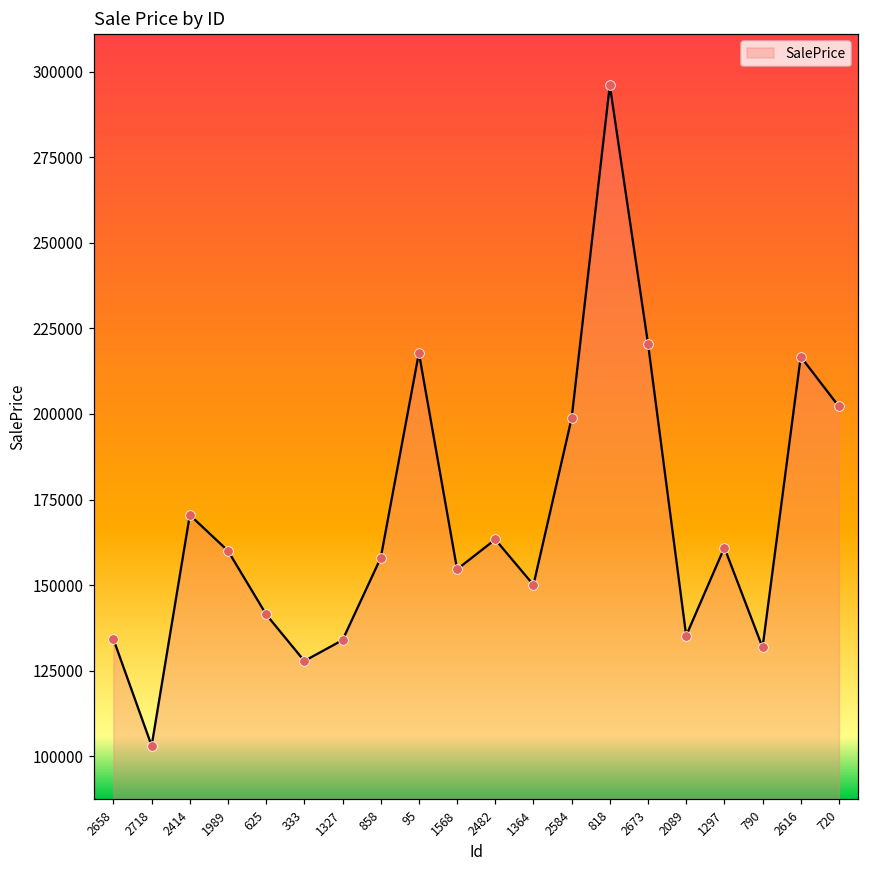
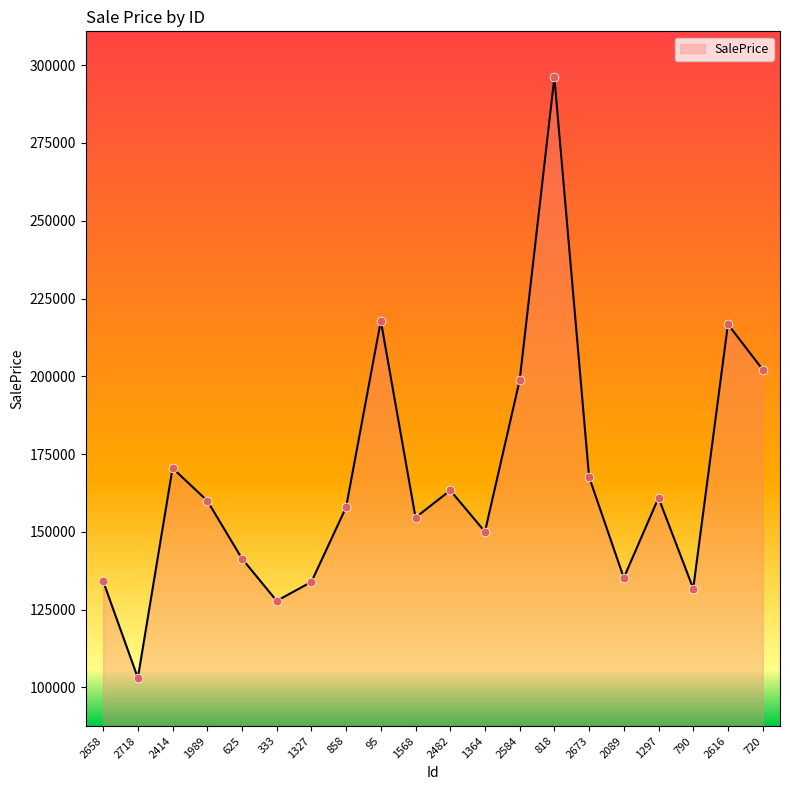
  {
    "2658": 134000,
    "2718": 103000,
    "2414": 170000,
    "1989": 160000,
    "625": 141000,
    "333": 128000,
    "1327": 134000,
    "858": 158000,
    "95": 218000,
    "1568": 155000,
    "2482": 163000,
    "1364": 150000,
    "2584": 199000,
    "818": 296000,
-   "2673": 221000,
+   "2673": 168000,
    "2089": 135000,
    "1297": 161000,
    "790": 132000,
    "2616": 217000,
    "720": 202000
  }
